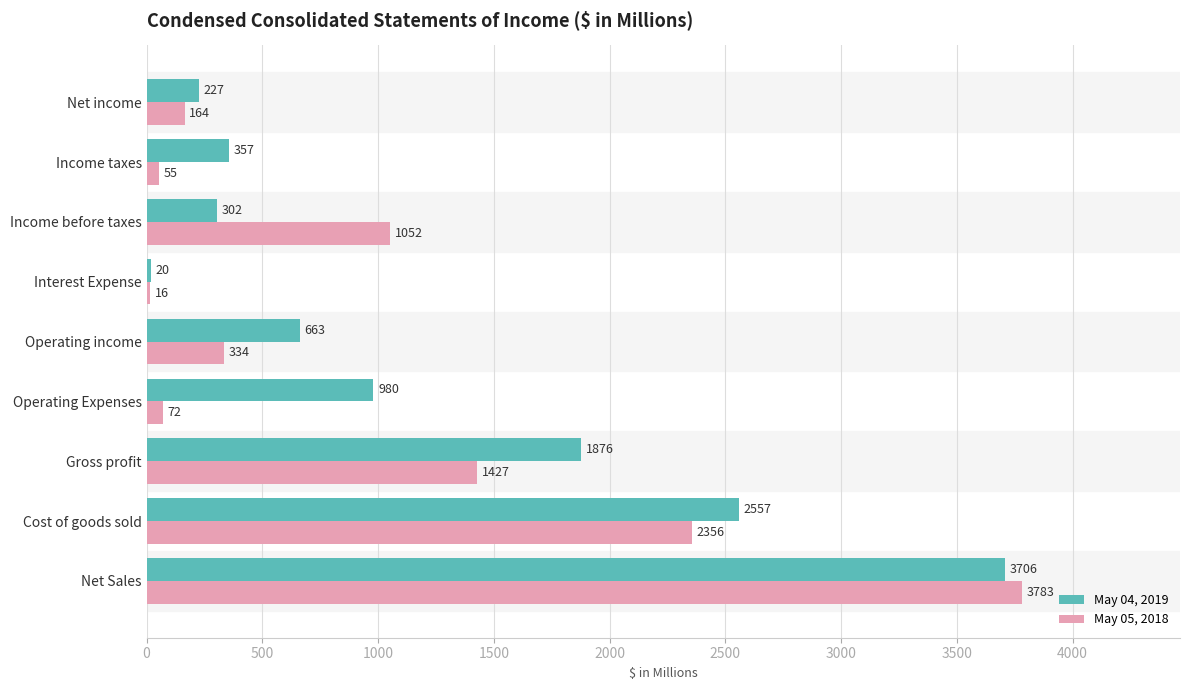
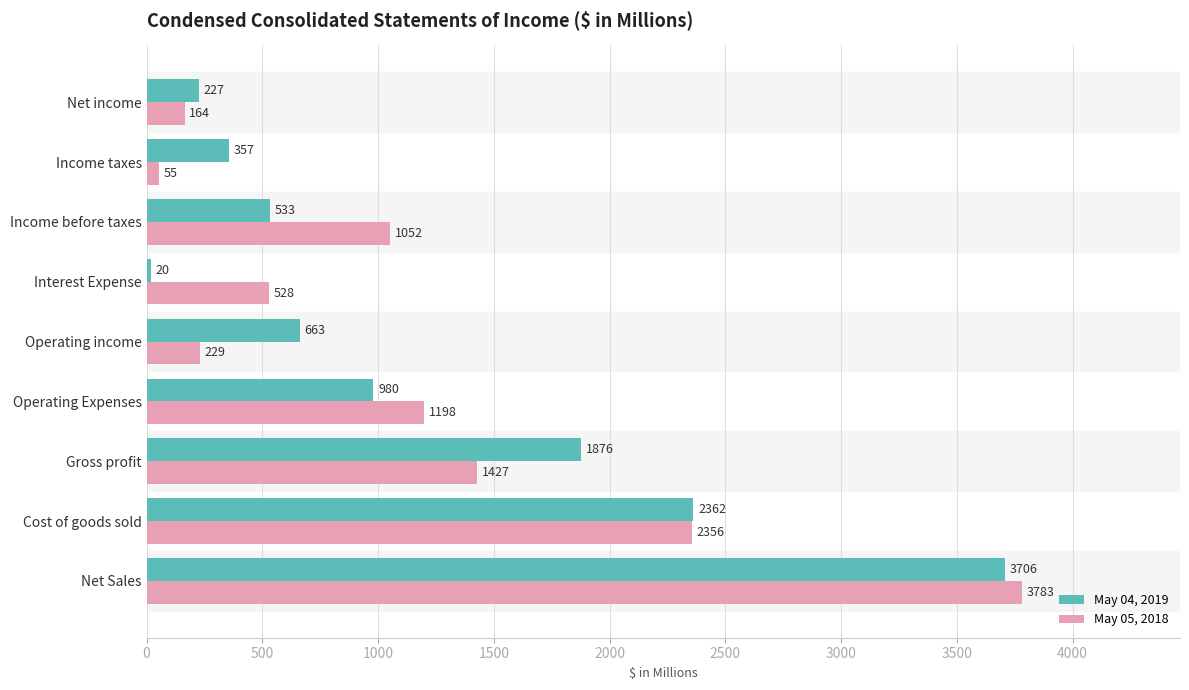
  {
    "May 04, 2019": {
      "Net income": 227,
      "Income taxes": 357,
-     "Income before taxes": 302,
+     "Income before taxes": 533,
      "Interest Expense": 20,
      "Operating income": 663,
      "Operating Expenses": 980,
      "Gross profit": 1876,
-     "Cost of goods sold": 2557,
+     "Cost of goods sold": 2362,
      "Net Sales": 3706
    },
    "May 05, 2018": {
      "Net income": 164,
      "Income taxes": 55,
      "Income before taxes": 1052,
-     "Interest Expense": 16,
-     "Operating income": 334,
-     "Operating Expenses": 72,
+     "Interest Expense": 528,
+     "Operating income": 229,
+     "Operating Expenses": 1198,
      "Gross profit": 1427,
      "Cost of goods sold": 2356,
      "Net Sales": 3783
    }
  }
